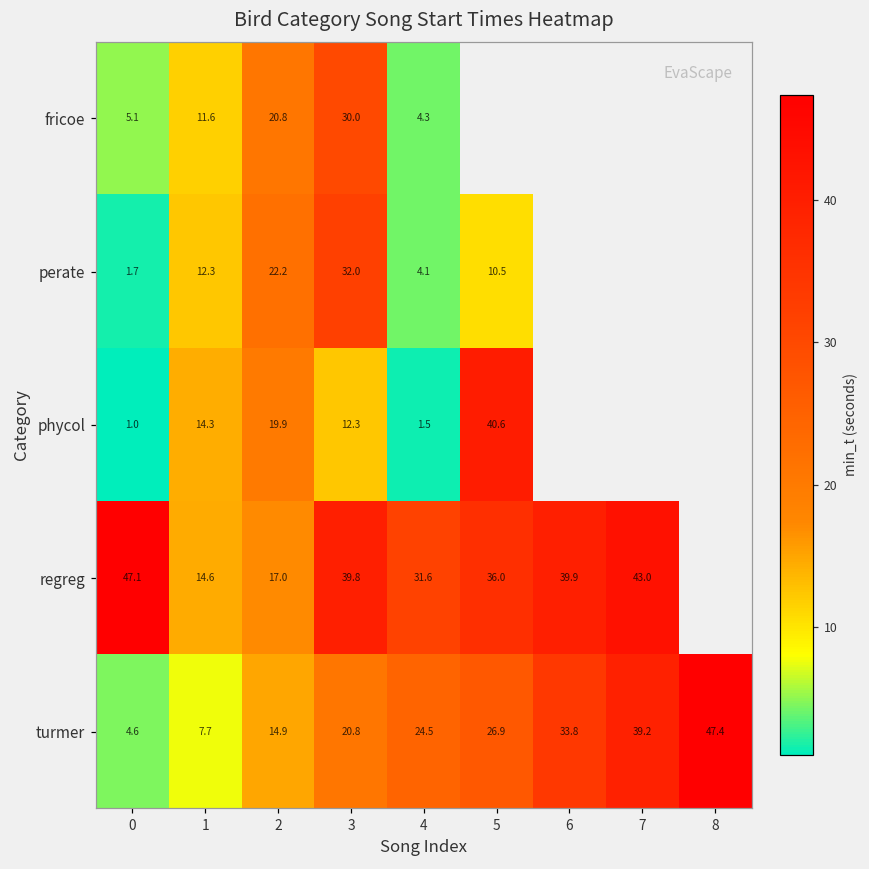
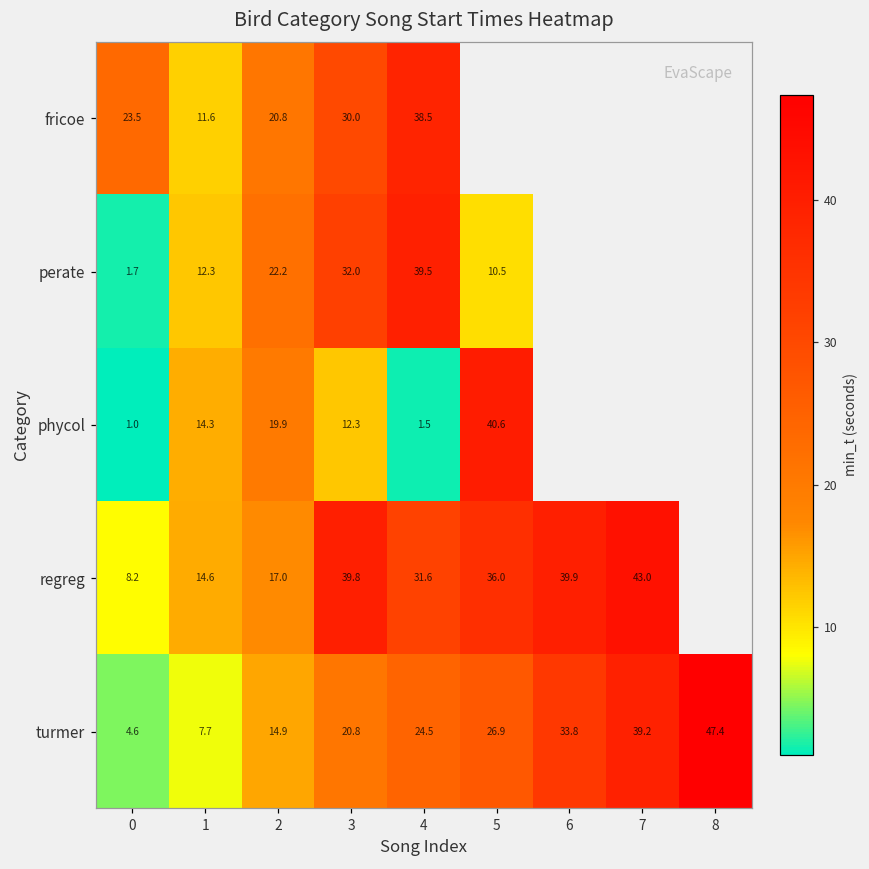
  {
    "fricoe": {
-     "0": 5.1,
+     "0": 23.5,
      "1": 11.6,
      "2": 20.8,
      "3": 30.0,
-     "4": 4.3
+     "4": 38.5
    },
    "perate": {
      "0": 1.7,
      "1": 12.3,
      "2": 22.2,
      "3": 32.0,
-     "4": 4.1,
+     "4": 39.5,
      "5": 10.5
    },
    "phycol": {
      "0": 1.0,
      "1": 14.3,
      "2": 19.9,
      "3": 12.3,
      "4": 1.5,
      "5": 40.6
    },
    "regreg": {
-     "0": 47.1,
+     "0": 8.2,
      "1": 14.6,
      "2": 17.0,
      "3": 39.8,
      "4": 31.6,
      "5": 36.0,
      "6": 39.9,
      "7": 43.0
    },
    "turmer": {
      "0": 4.6,
      "1": 7.7,
      "2": 14.9,
      "3": 20.8,
      "4": 24.5,
      "5": 26.9,
      "6": 33.8,
      "7": 39.2,
      "8": 47.4
    }
  }
